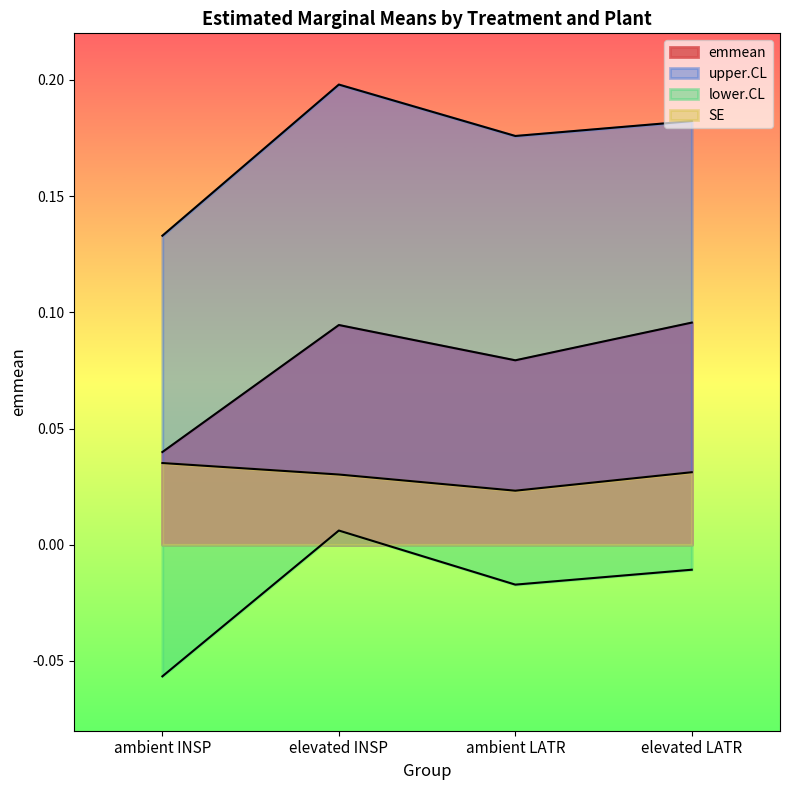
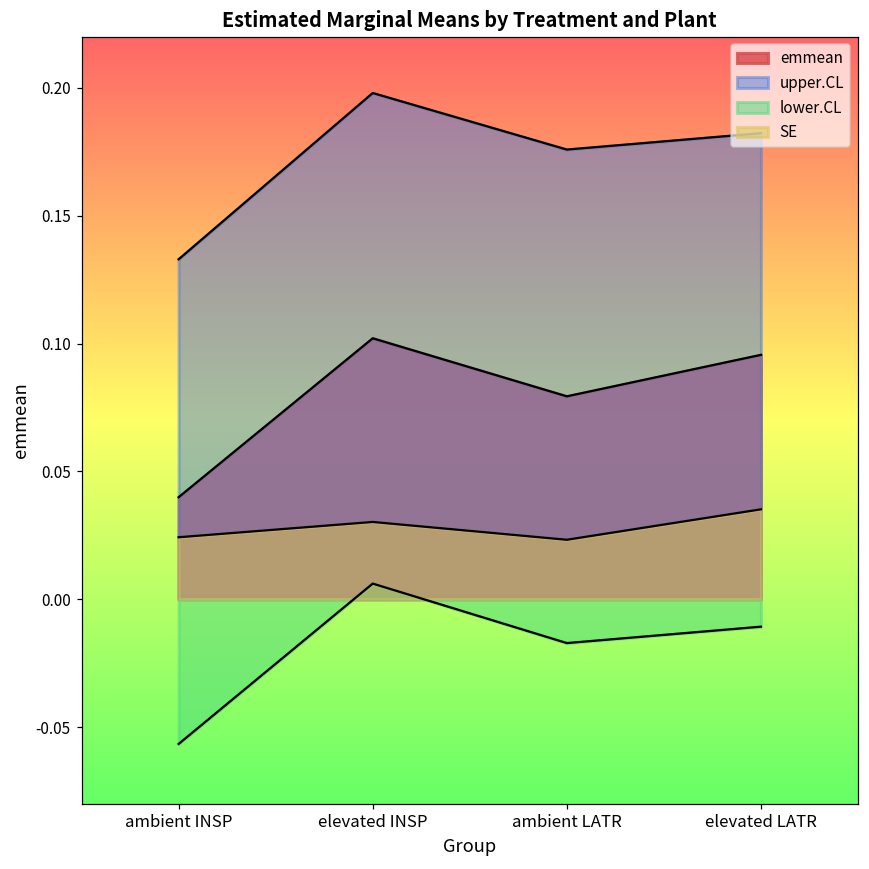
  {
    "emmean": {
      "ambient INSP": 0.040,
-     "elevated INSP": 0.095,
+     "elevated INSP": 0.102,
      "ambient LATR": 0.079,
      "elevated LATR": 0.096
    },
    "upper.CL": {
      "ambient INSP": 0.133,
      "elevated INSP": 0.198,
      "ambient LATR": 0.176
    },
    "SE": {
-     "ambient INSP": 0.035,
+     "ambient INSP": 0.024,
      "elevated INSP": 0.030,
      "ambient LATR": 0.023,
-     "elevated LATR": 0.031
+     "elevated LATR": 0.035
    }
  }
